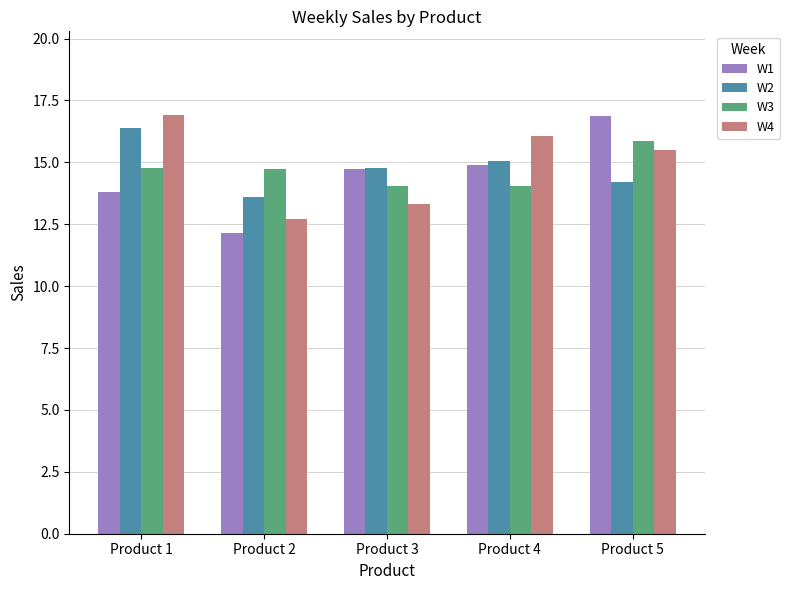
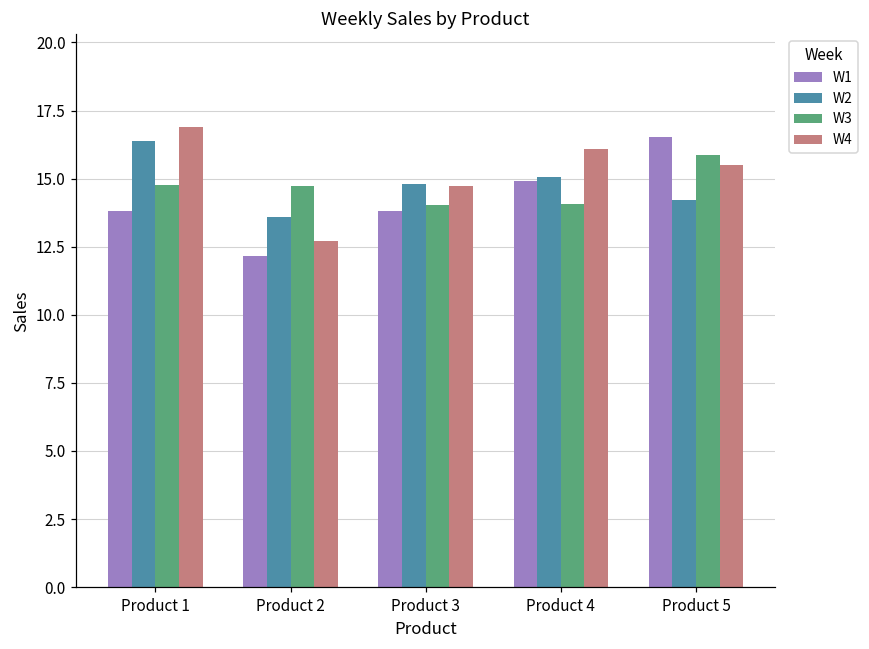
  {
    "W1": {
      "Product 1": 13.8,
      "Product 2": 12.1,
-     "Product 3": 14.7,
+     "Product 3": 13.8,
      "Product 4": 14.9,
-     "Product 5": 16.9
+     "Product 5": 16.5
    },
    "W4": {
      "Product 1": 16.9,
      "Product 2": 12.7,
-     "Product 3": 13.3,
+     "Product 3": 14.7,
      "Product 4": 16.1,
      "Product 5": 15.5
    }
  }
